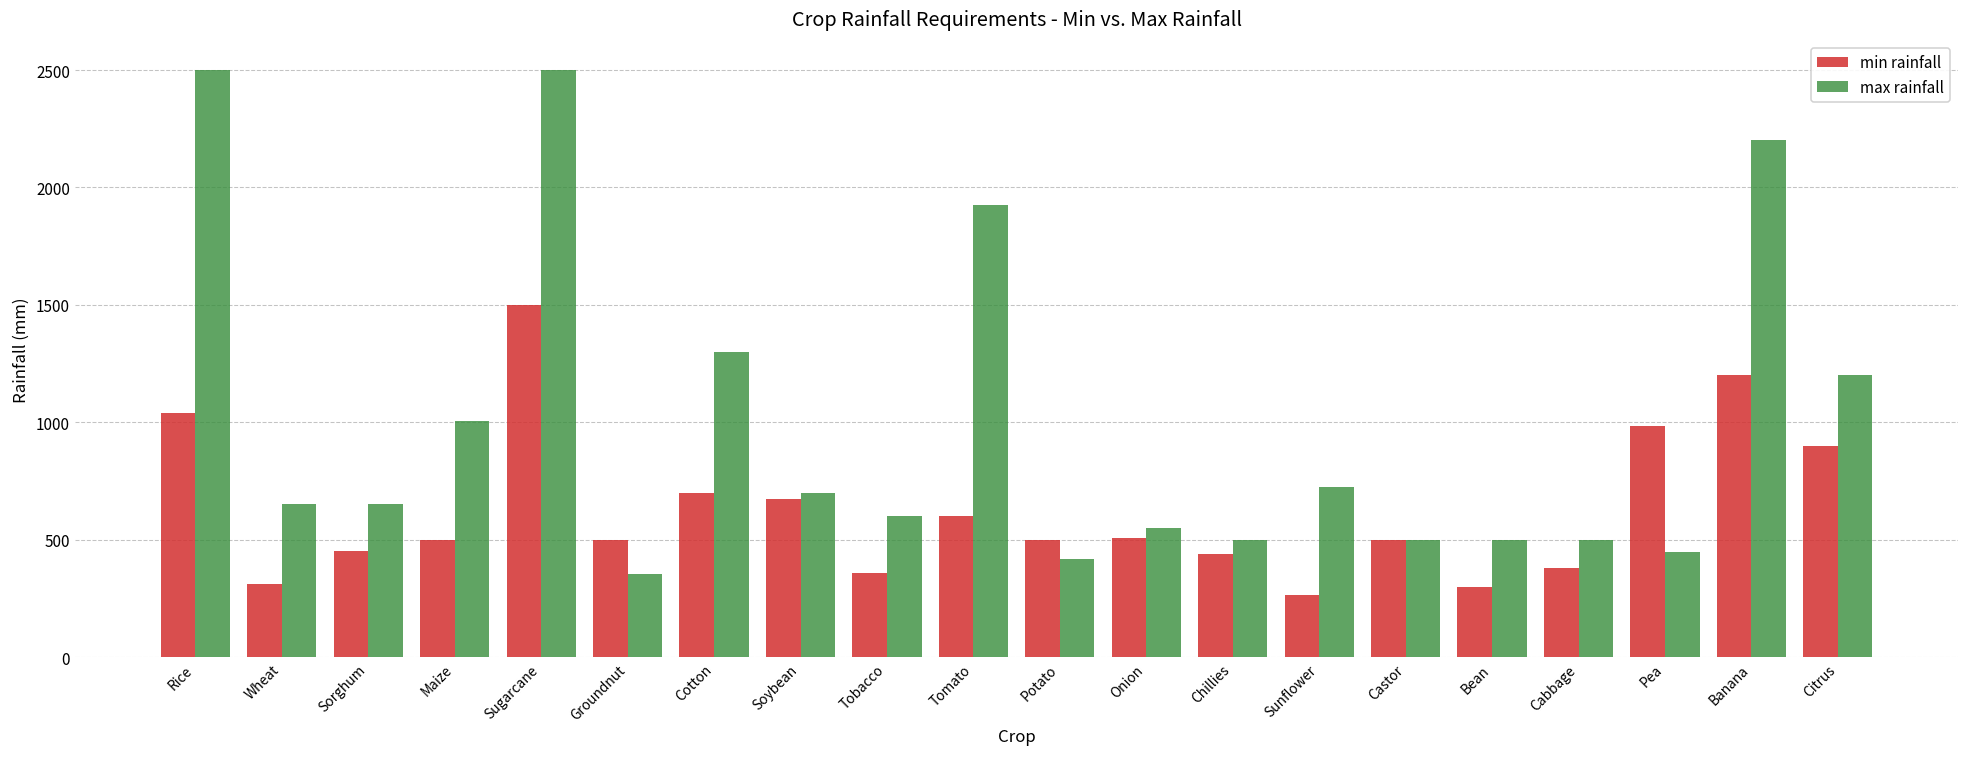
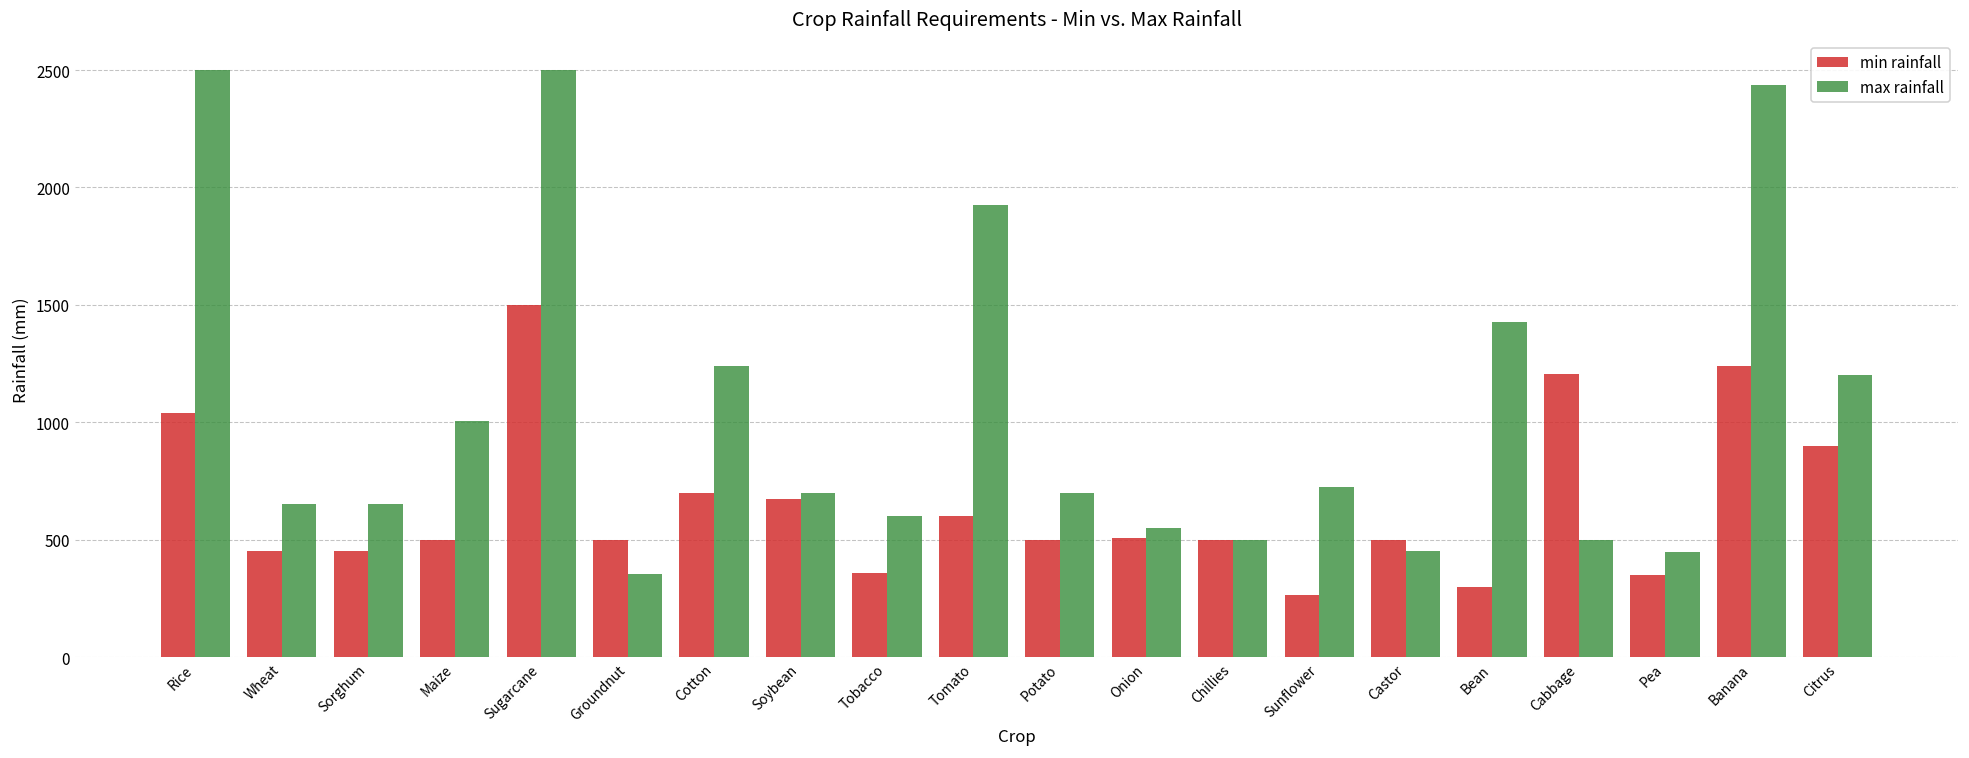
  {
    "min rainfall": {
      "Rice": 1040,
-     "Wheat": 310,
+     "Wheat": 450,
      "Sorghum": 450,
      "Maize": 500,
      "Sugarcane": 1500,
      "Groundnut": 500,
      "Cotton": 700,
      "Soybean": 670,
      "Tobacco": 360,
      "Tomato": 600,
      "Potato": 500,
      "Onion": 510,
-     "Chillies": 440,
+     "Chillies": 500,
      "Sunflower": 260,
      "Castor": 500,
      "Bean": 300,
-     "Cabbage": 380,
-     "Pea": 990,
-     "Banana": 1200,
+     "Cabbage": 1200,
+     "Pea": 350,
+     "Banana": 1240,
      "Citrus": 900
    },
    "max rainfall": {
      "Rice": 2500,
      "Wheat": 650,
      "Sorghum": 650,
      "Maize": 1010,
      "Sugarcane": 2500,
      "Groundnut": 350,
-     "Cotton": 1300,
+     "Cotton": 1240,
      "Soybean": 700,
      "Tobacco": 600,
      "Tomato": 1930,
-     "Potato": 420,
+     "Potato": 700,
      "Onion": 550,
      "Chillies": 500,
      "Sunflower": 730,
-     "Castor": 500,
-     "Bean": 500,
+     "Castor": 450,
+     "Bean": 1430,
      "Cabbage": 500,
      "Pea": 450,
-     "Banana": 2200,
+     "Banana": 2440,
      "Citrus": 1200
    }
  }
